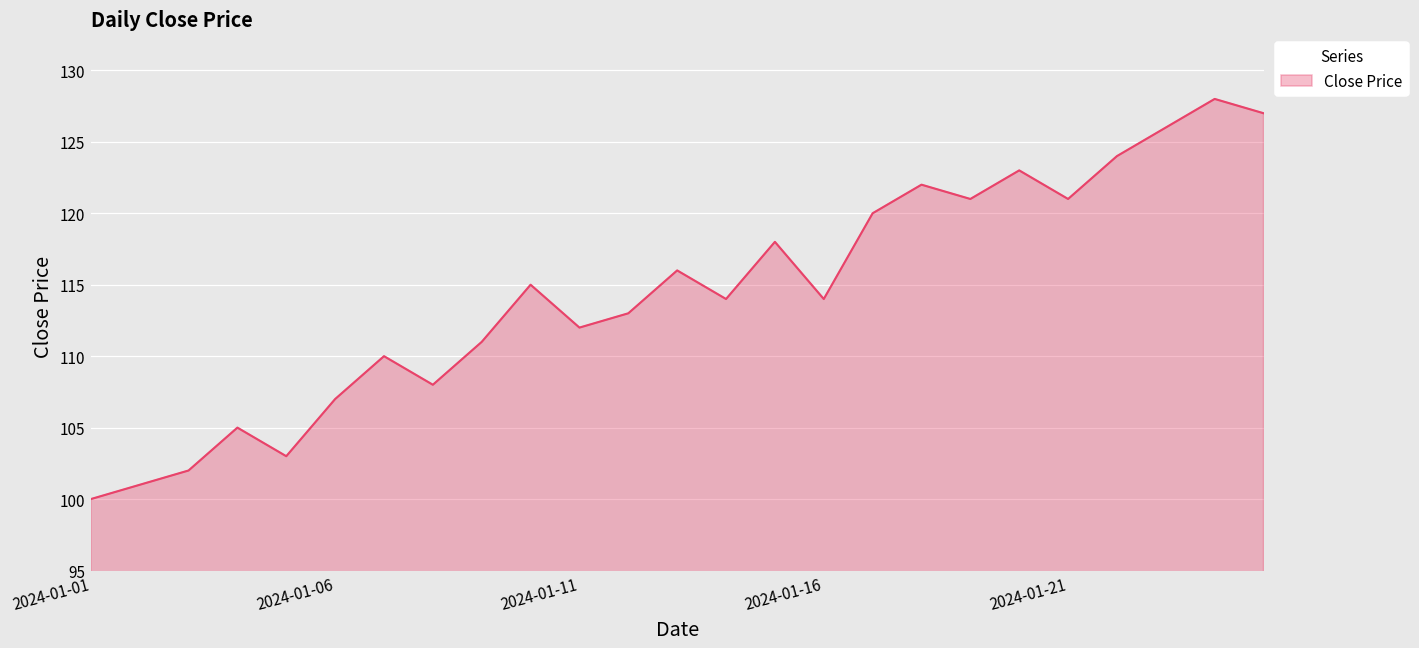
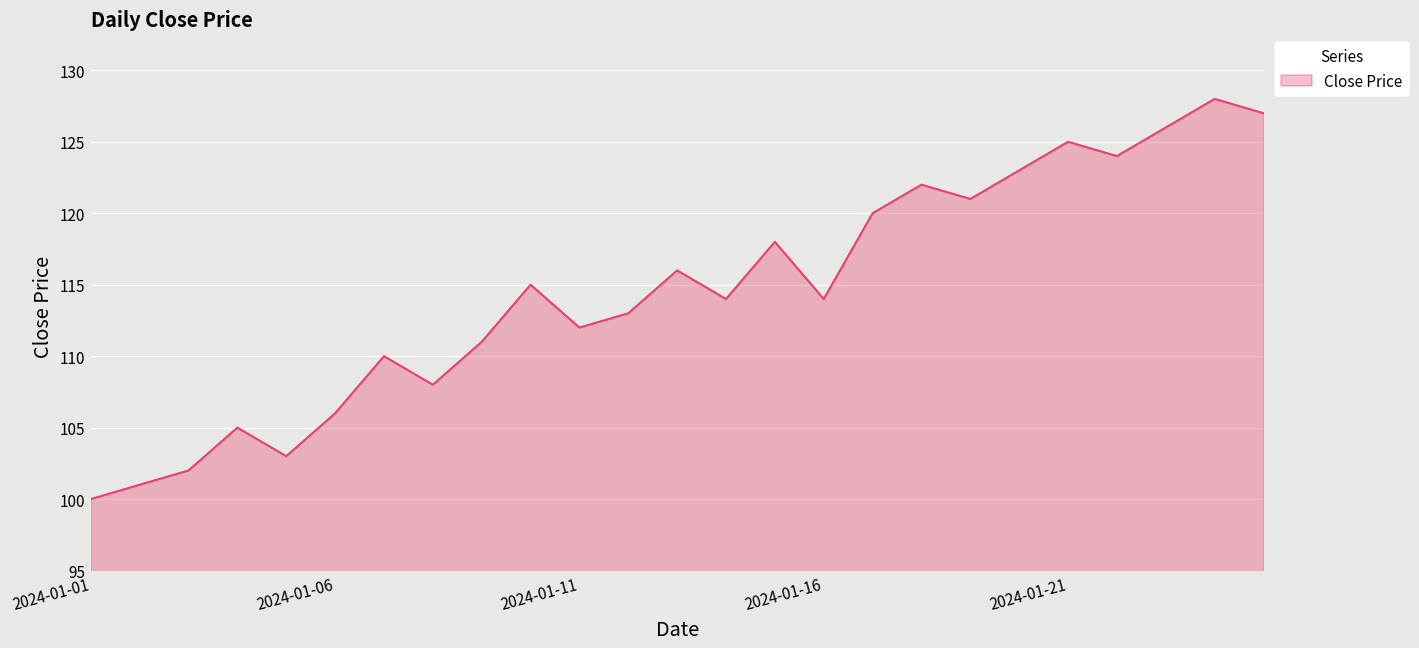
  {
    "2024-01-01": 100,
-   "2024-01-06": 107,
+   "2024-01-06": 106,
    "2024-01-11": 112,
    "2024-01-16": 114,
-   "2024-01-21": 121
+   "2024-01-21": 125
  }
